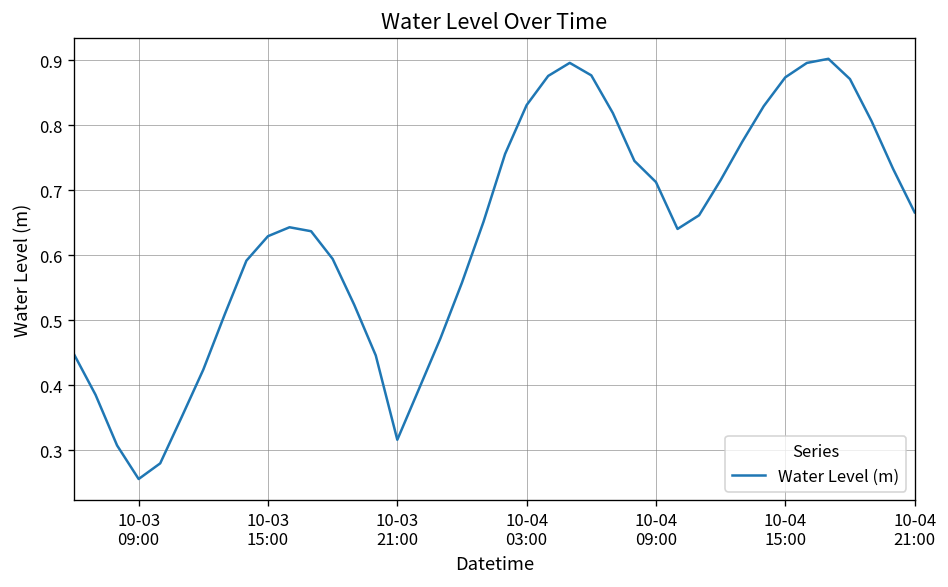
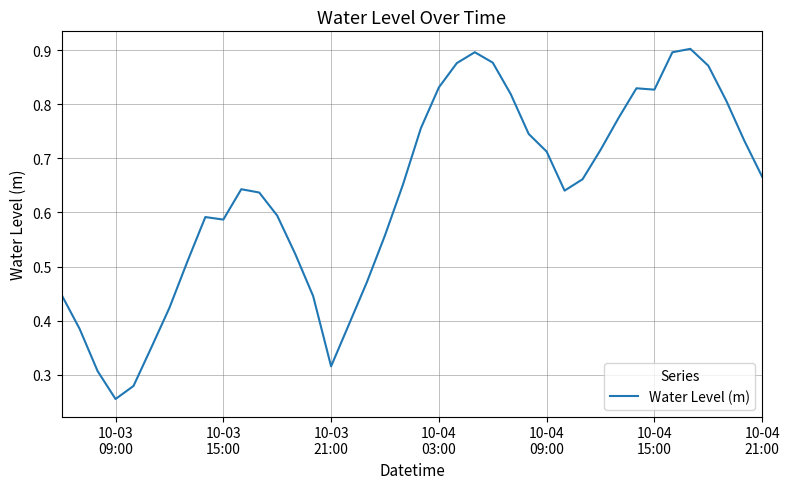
  {
    "10-03 09:00": 0.26,
-   "10-03 15:00": 0.63,
+   "10-03 15:00": 0.59,
    "10-03 21:00": 0.32,
    "10-04 03:00": 0.83,
    "10-04 09:00": 0.71,
-   "10-04 15:00": 0.87,
+   "10-04 15:00": 0.83,
    "10-04 21:00": 0.67
  }
